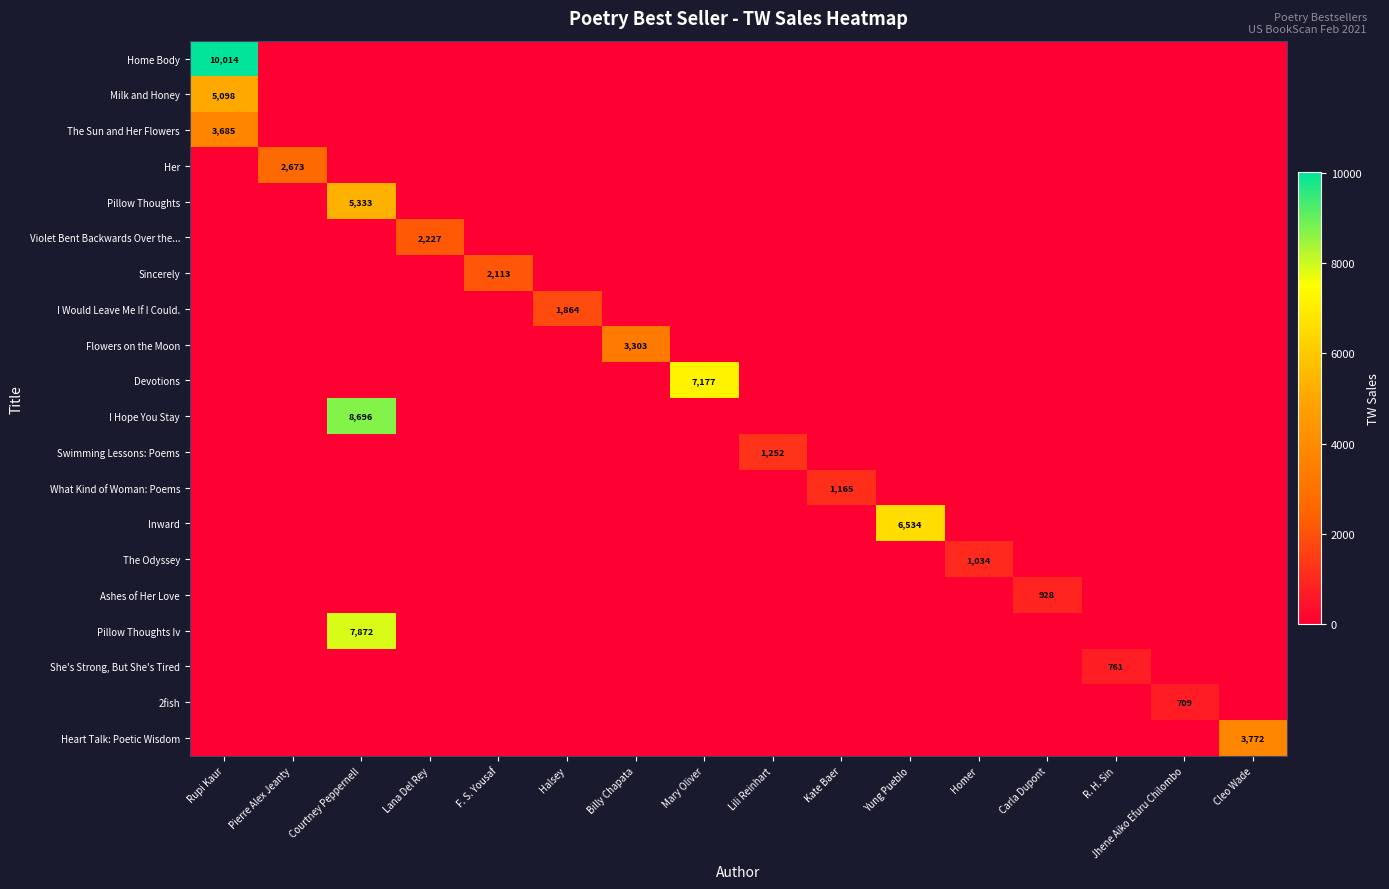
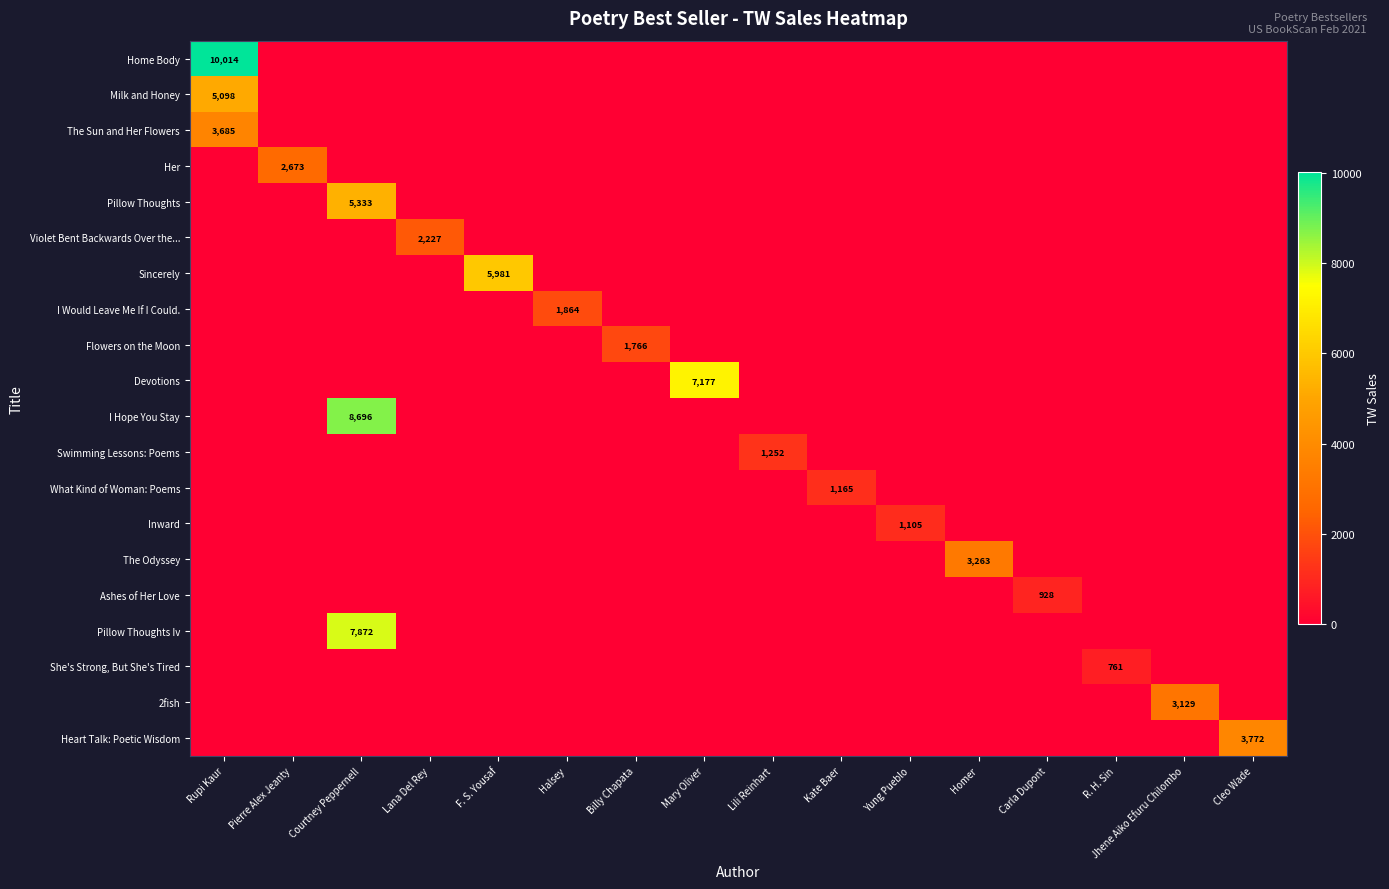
  {
    "Home Body": {
      "Rupi Kaur": "10,014"
    },
    "Milk and Honey": {
      "Rupi Kaur": "5,098"
    },
    "The Sun and Her Flowers": {
      "Rupi Kaur": "3,685"
    },
    "Her": {
      "Pierre Alex Jeanty": "2,673"
    },
    "Pillow Thoughts": {
      "Courtney Peppernell": "5,333"
    },
    "Violet Bent Backwards Over the...": {
      "Lana Del Rey": "2,227"
    },
    "Sincerely": {
-     "F. S. Yousaf": "2,113"
+     "F. S. Yousaf": "5,981"
    },
    "I Would Leave Me If I Could.": {
      "Halsey": "1,864"
    },
    "Flowers on the Moon": {
-     "Billy Chapata": "3,303"
+     "Billy Chapata": "1,766"
    },
    "Devotions": {
      "Mary Oliver": "7,177"
    },
    "I Hope You Stay": {
      "Courtney Peppernell": "8,696"
    },
    "Swimming Lessons: Poems": {
      "Lili Reinhart": "1,252"
    },
    "What Kind of Woman: Poems": {
      "Kate Baer": "1,165"
    },
    "Inward": {
-     "Yung Pueblo": "6,534"
+     "Yung Pueblo": "1,105"
    },
    "The Odyssey": {
-     "Homer": "1,034"
+     "Homer": "3,263"
    },
    "Ashes of Her Love": {
      "Carla Dupont": "928"
    },
    "Pillow Thoughts Iv": {
      "Courtney Peppernell": "7,872"
    },
    "She's Strong, But She's Tired": {
      "R. H. Sin": "761"
    },
    "2fish": {
-     "Jhene Aiko Efuru Chilombo": "709"
+     "Jhene Aiko Efuru Chilombo": "3,129"
    },
    "Heart Talk: Poetic Wisdom": {
      "Cleo Wade": "3,772"
    }
  }
